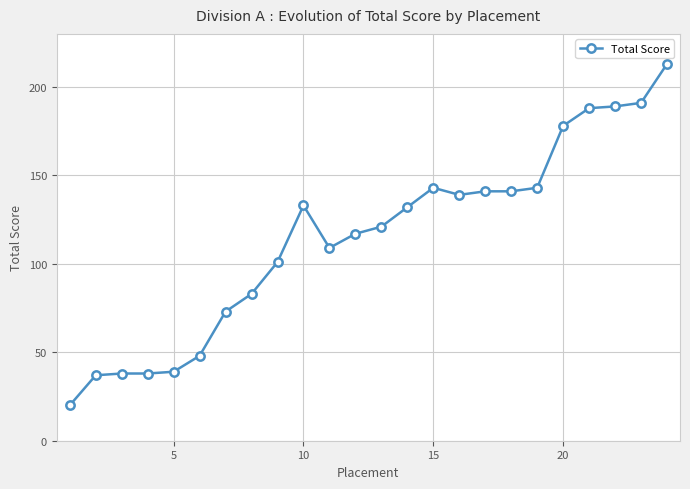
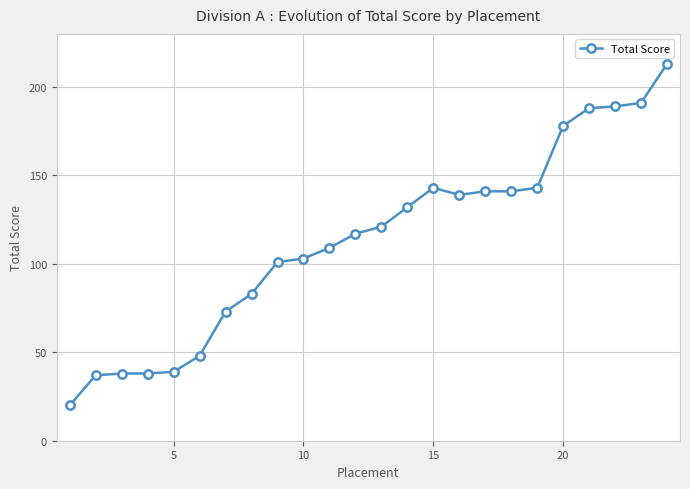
  {
    "5": 39,
-   "10": 133,
+   "10": 103,
    "15": 143,
    "20": 178
  }
